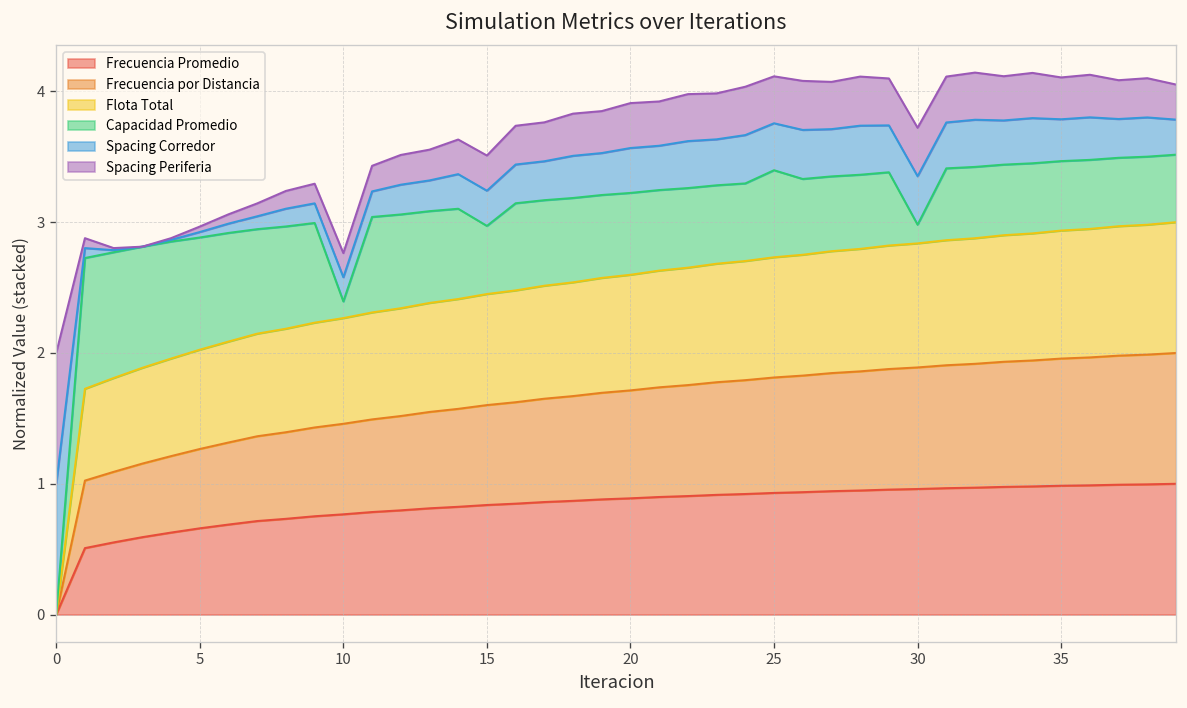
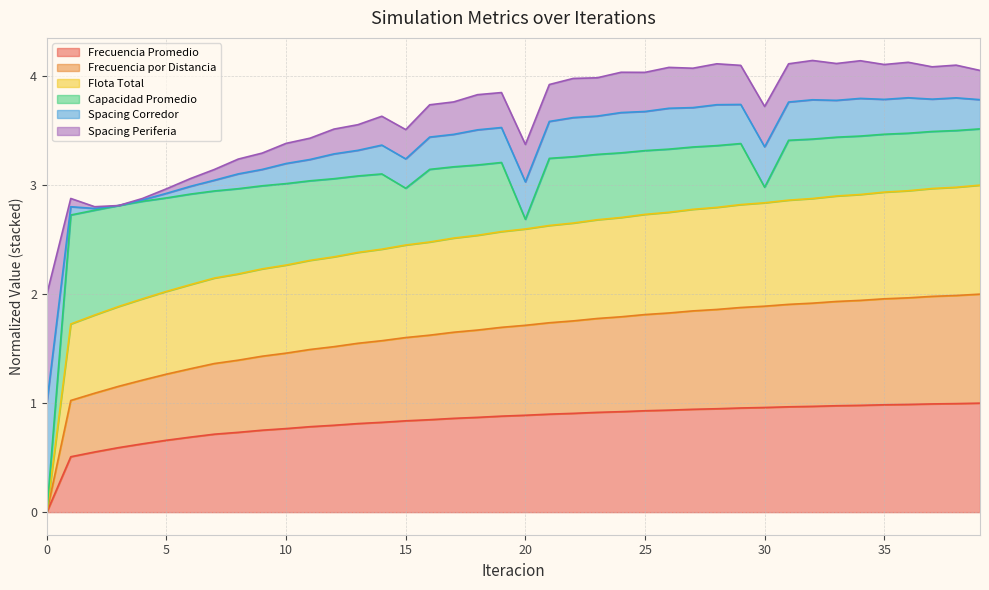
  {
    "Capacidad Promedio": {
      "5": 0.86,
-     "10": 0.13,
+     "10": 0.75,
      "15": 0.52,
-     "20": 0.63,
-     "25": 0.67,
+     "20": 0.09,
+     "25": 0.59,
      "30": 0.14,
      "35": 0.53
    },
    "Spacing Corredor": {
      "0": 1.00,
      "5": 0.04,
      "10": 0.18,
      "15": 0.27,
      "20": 0.34,
      "25": 0.36,
      "30": 0.37,
      "35": 0.32
    },
    "Spacing Periferia": {
      "0": 1.00,
      "5": 0.04,
      "10": 0.18,
      "15": 0.27,
      "20": 0.34,
      "25": 0.36,
      "30": 0.37,
      "35": 0.32
    }
  }
